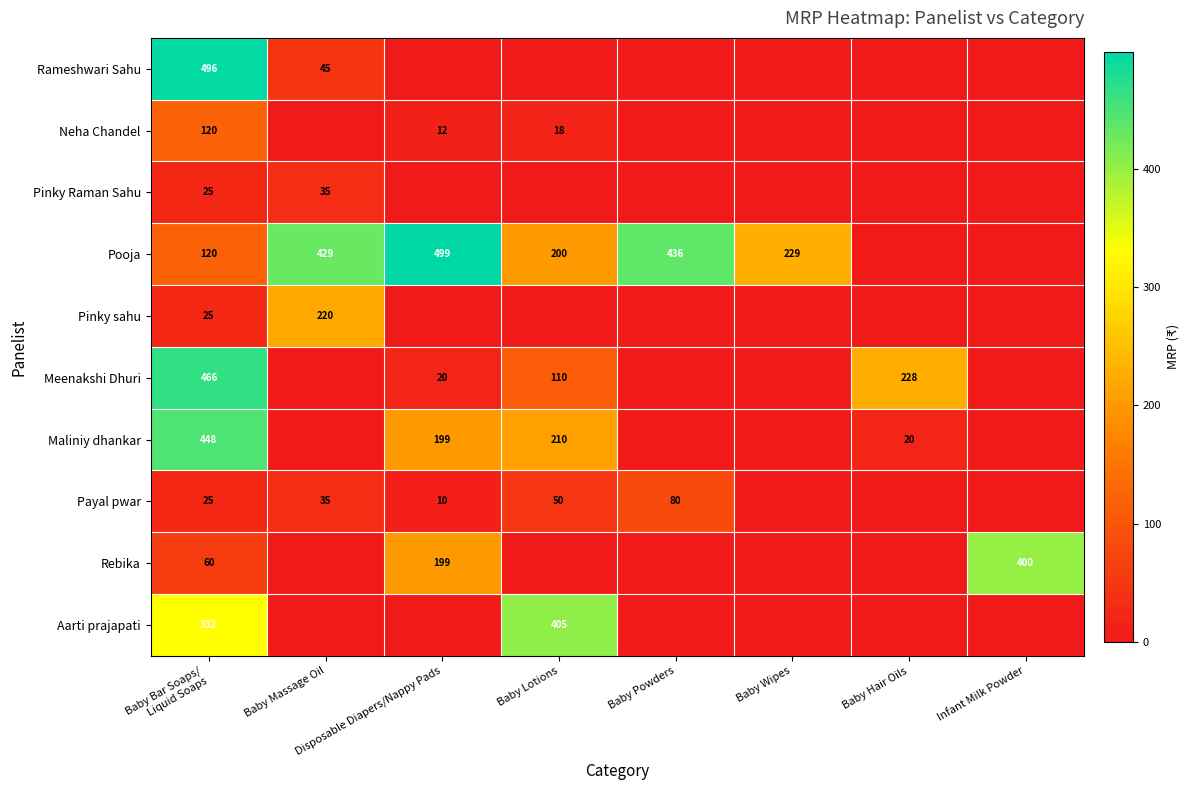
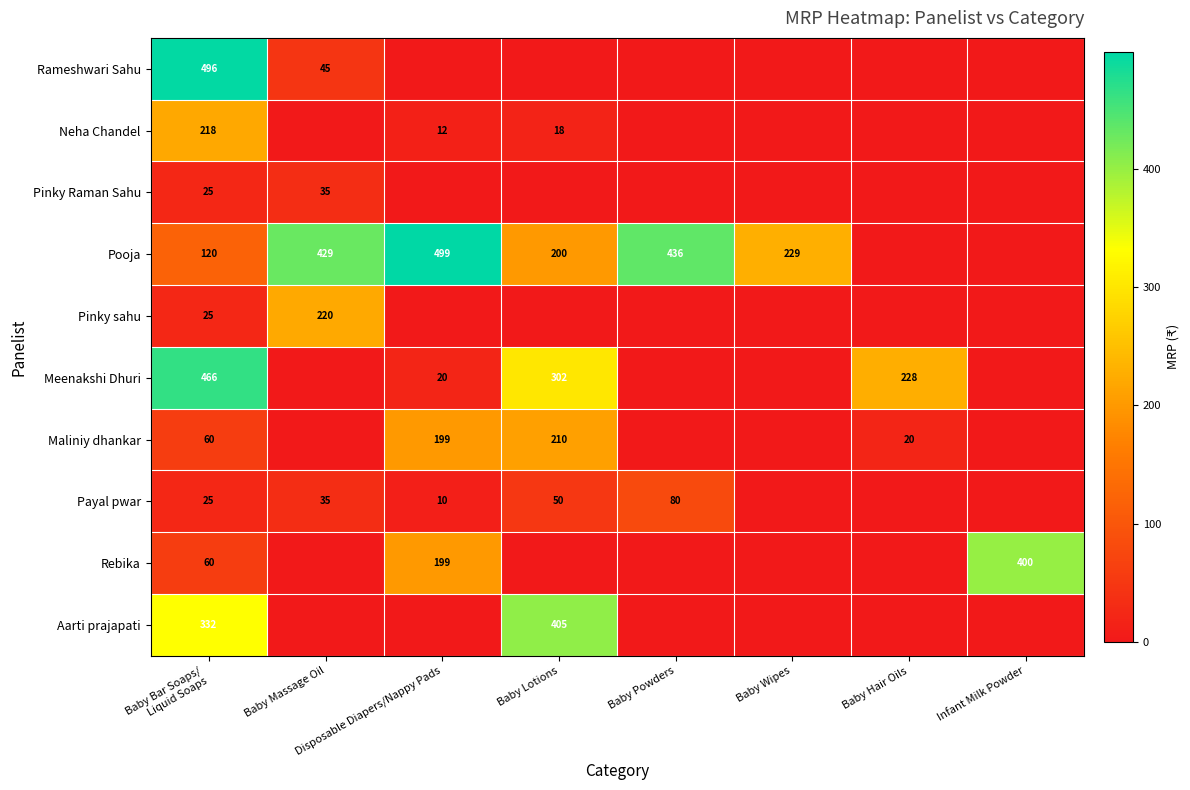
  {
    "Rameshwari Sahu": {
      "Baby Bar Soaps/ Liquid Soaps": 496,
      "Baby Massage Oil": 45
    },
    "Neha Chandel": {
-     "Baby Bar Soaps/ Liquid Soaps": 120,
+     "Baby Bar Soaps/ Liquid Soaps": 218,
      "Disposable Diapers/Nappy Pads": 12,
      "Baby Lotions": 18
    },
    "Pinky Raman Sahu": {
      "Baby Bar Soaps/ Liquid Soaps": 25,
      "Baby Massage Oil": 35
    },
    "Pooja": {
      "Baby Bar Soaps/ Liquid Soaps": 120,
      "Baby Massage Oil": 429,
      "Disposable Diapers/Nappy Pads": 499,
      "Baby Lotions": 200,
      "Baby Powders": 436,
      "Baby Wipes": 229
    },
    "Pinky sahu": {
      "Baby Bar Soaps/ Liquid Soaps": 25,
      "Baby Massage Oil": 220
    },
    "Meenakshi Dhuri": {
      "Baby Bar Soaps/ Liquid Soaps": 466,
      "Disposable Diapers/Nappy Pads": 20,
-     "Baby Lotions": 110,
+     "Baby Lotions": 302,
      "Baby Hair Oils": 228
    },
    "Maliniy dhankar": {
-     "Baby Bar Soaps/ Liquid Soaps": 448,
+     "Baby Bar Soaps/ Liquid Soaps": 60,
      "Disposable Diapers/Nappy Pads": 199,
      "Baby Lotions": 210,
      "Baby Hair Oils": 20
    },
    "Payal pwar": {
      "Baby Bar Soaps/ Liquid Soaps": 25,
      "Baby Massage Oil": 35,
      "Disposable Diapers/Nappy Pads": 10,
      "Baby Lotions": 50,
      "Baby Powders": 80
    },
    "Rebika": {
      "Baby Bar Soaps/ Liquid Soaps": 60,
      "Disposable Diapers/Nappy Pads": 199,
      "Infant Milk Powder": 400
    },
    "Aarti prajapati": {
      "Baby Bar Soaps/ Liquid Soaps": 332,
      "Baby Lotions": 405
    }
  }
